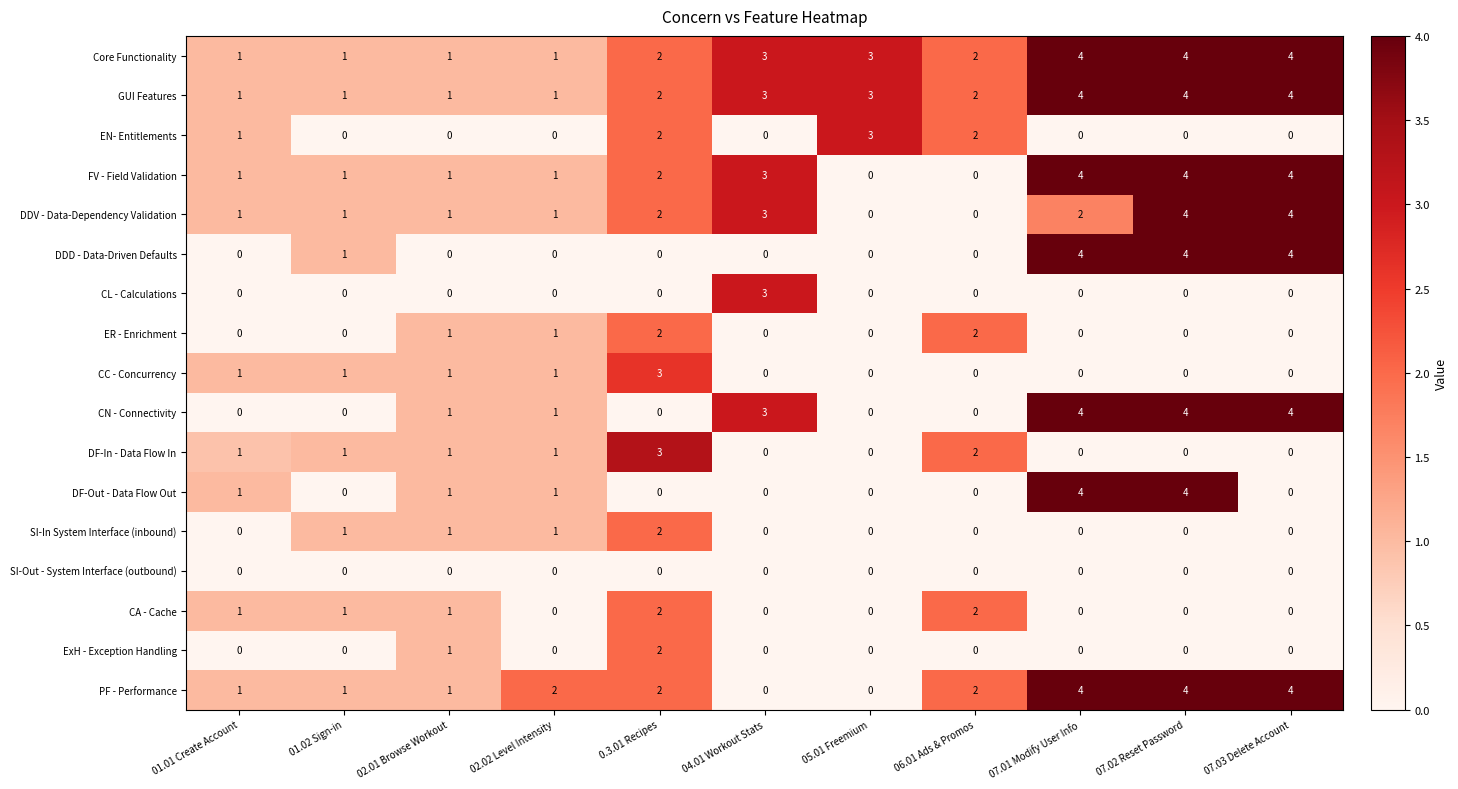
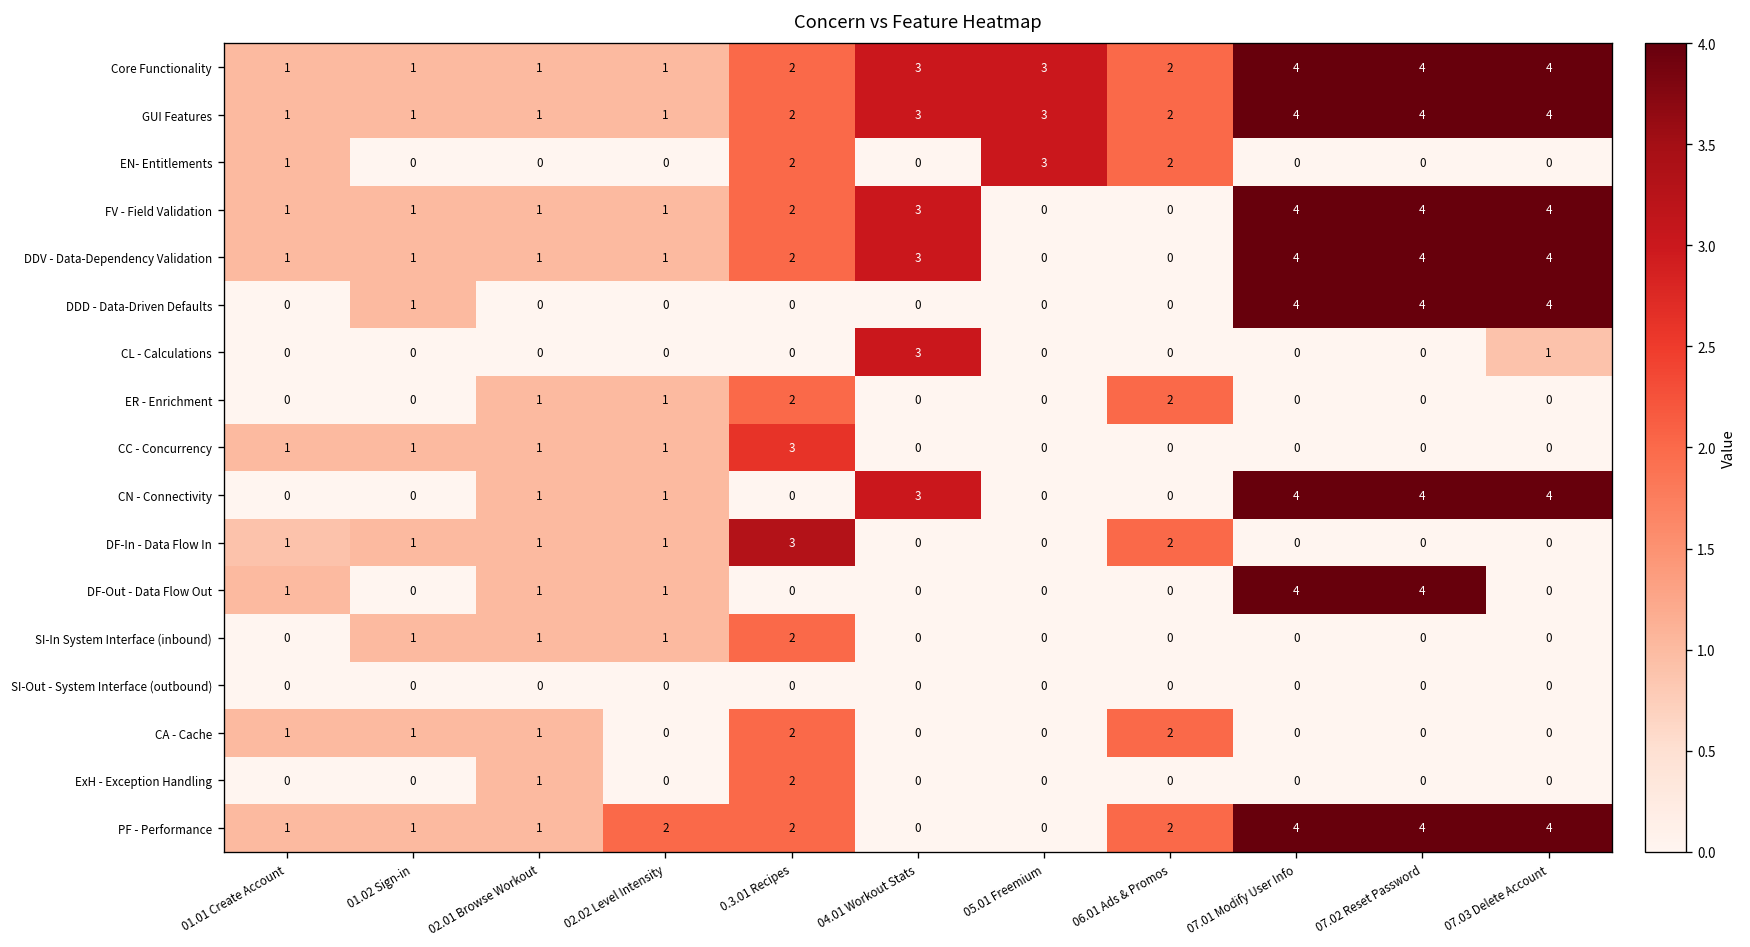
  {
    "Core Functionality": {
      "01.01 Create Account": 1,
      "01.02 Sign-in": 1,
      "02.01 Browse Workout": 1,
      "02.02 Level Intensity": 1,
      "0.3.01 Recipes": 2,
      "04.01 Workout Stats": 3,
      "05.01 Freemium": 3,
      "06.01 Ads & Promos": 2,
      "07.01 Modify User Info": 4,
      "07.02 Reset Password": 4,
      "07.03 Delete Account": 4
    },
    "GUI Features": {
      "01.01 Create Account": 1,
      "01.02 Sign-in": 1,
      "02.01 Browse Workout": 1,
      "02.02 Level Intensity": 1,
      "0.3.01 Recipes": 2,
      "04.01 Workout Stats": 3,
      "05.01 Freemium": 3,
      "06.01 Ads & Promos": 2,
      "07.01 Modify User Info": 4,
      "07.02 Reset Password": 4,
      "07.03 Delete Account": 4
    },
    "EN- Entitlements": {
      "01.01 Create Account": 1,
      "01.02 Sign-in": 0,
      "02.01 Browse Workout": 0,
      "02.02 Level Intensity": 0,
      "0.3.01 Recipes": 2,
      "04.01 Workout Stats": 0,
      "05.01 Freemium": 3,
      "06.01 Ads & Promos": 2,
      "07.01 Modify User Info": 0,
      "07.02 Reset Password": 0,
      "07.03 Delete Account": 0
    },
    "FV - Field Validation": {
      "01.01 Create Account": 1,
      "01.02 Sign-in": 1,
      "02.01 Browse Workout": 1,
      "02.02 Level Intensity": 1,
      "0.3.01 Recipes": 2,
      "04.01 Workout Stats": 3,
      "05.01 Freemium": 0,
      "06.01 Ads & Promos": 0,
      "07.01 Modify User Info": 4,
      "07.02 Reset Password": 4,
      "07.03 Delete Account": 4
    },
    "DDV - Data-Dependency Validation": {
      "01.01 Create Account": 1,
      "01.02 Sign-in": 1,
      "02.01 Browse Workout": 1,
      "02.02 Level Intensity": 1,
      "0.3.01 Recipes": 2,
      "04.01 Workout Stats": 3,
      "05.01 Freemium": 0,
      "06.01 Ads & Promos": 0,
-     "07.01 Modify User Info": 2,
+     "07.01 Modify User Info": 4,
      "07.02 Reset Password": 4,
      "07.03 Delete Account": 4
    },
    "DDD - Data-Driven Defaults": {
      "01.01 Create Account": 0,
      "01.02 Sign-in": 1,
      "02.01 Browse Workout": 0,
      "02.02 Level Intensity": 0,
      "0.3.01 Recipes": 0,
      "04.01 Workout Stats": 0,
      "05.01 Freemium": 0,
      "06.01 Ads & Promos": 0,
      "07.01 Modify User Info": 4,
      "07.02 Reset Password": 4,
      "07.03 Delete Account": 4
    },
    "CL - Calculations": {
      "01.01 Create Account": 0,
      "01.02 Sign-in": 0,
      "02.01 Browse Workout": 0,
      "02.02 Level Intensity": 0,
      "0.3.01 Recipes": 0,
      "04.01 Workout Stats": 3,
      "05.01 Freemium": 0,
      "06.01 Ads & Promos": 0,
      "07.01 Modify User Info": 0,
      "07.02 Reset Password": 0,
-     "07.03 Delete Account": 0
+     "07.03 Delete Account": 1
    },
    "ER - Enrichment": {
      "01.01 Create Account": 0,
      "01.02 Sign-in": 0,
      "02.01 Browse Workout": 1,
      "02.02 Level Intensity": 1,
      "0.3.01 Recipes": 2,
      "04.01 Workout Stats": 0,
      "05.01 Freemium": 0,
      "06.01 Ads & Promos": 2,
      "07.01 Modify User Info": 0,
      "07.02 Reset Password": 0,
      "07.03 Delete Account": 0
    },
    "CC - Concurrency": {
      "01.01 Create Account": 1,
      "01.02 Sign-in": 1,
      "02.01 Browse Workout": 1,
      "02.02 Level Intensity": 1,
      "0.3.01 Recipes": 3,
      "04.01 Workout Stats": 0,
      "05.01 Freemium": 0,
      "06.01 Ads & Promos": 0,
      "07.01 Modify User Info": 0,
      "07.02 Reset Password": 0,
      "07.03 Delete Account": 0
    },
    "CN - Connectivity": {
      "01.01 Create Account": 0,
      "01.02 Sign-in": 0,
      "02.01 Browse Workout": 1,
      "02.02 Level Intensity": 1,
      "0.3.01 Recipes": 0,
      "04.01 Workout Stats": 3,
      "05.01 Freemium": 0,
      "06.01 Ads & Promos": 0,
      "07.01 Modify User Info": 4,
      "07.02 Reset Password": 4,
      "07.03 Delete Account": 4
    },
    "DF-In - Data Flow In": {
      "01.01 Create Account": 1,
      "01.02 Sign-in": 1,
      "02.01 Browse Workout": 1,
      "02.02 Level Intensity": 1,
      "0.3.01 Recipes": 3,
      "04.01 Workout Stats": 0,
      "05.01 Freemium": 0,
      "06.01 Ads & Promos": 2,
      "07.01 Modify User Info": 0,
      "07.02 Reset Password": 0,
      "07.03 Delete Account": 0
    },
    "DF-Out - Data Flow Out": {
      "01.01 Create Account": 1,
      "01.02 Sign-in": 0,
      "02.01 Browse Workout": 1,
      "02.02 Level Intensity": 1,
      "0.3.01 Recipes": 0,
      "04.01 Workout Stats": 0,
      "05.01 Freemium": 0,
      "06.01 Ads & Promos": 0,
      "07.01 Modify User Info": 4,
      "07.02 Reset Password": 4,
      "07.03 Delete Account": 0
    },
    "SI-In System Interface (inbound)": {
      "01.01 Create Account": 0,
      "01.02 Sign-in": 1,
      "02.01 Browse Workout": 1,
      "02.02 Level Intensity": 1,
      "0.3.01 Recipes": 2,
      "04.01 Workout Stats": 0,
      "05.01 Freemium": 0,
      "06.01 Ads & Promos": 0,
      "07.01 Modify User Info": 0,
      "07.02 Reset Password": 0,
      "07.03 Delete Account": 0
    },
    "SI-Out - System Interface (outbound)": {
      "01.01 Create Account": 0,
      "01.02 Sign-in": 0,
      "02.01 Browse Workout": 0,
      "02.02 Level Intensity": 0,
      "0.3.01 Recipes": 0,
      "04.01 Workout Stats": 0,
      "05.01 Freemium": 0,
      "06.01 Ads & Promos": 0,
      "07.01 Modify User Info": 0,
      "07.02 Reset Password": 0,
      "07.03 Delete Account": 0
    },
    "CA - Cache": {
      "01.01 Create Account": 1,
      "01.02 Sign-in": 1,
      "02.01 Browse Workout": 1,
      "02.02 Level Intensity": 0,
      "0.3.01 Recipes": 2,
      "04.01 Workout Stats": 0,
      "05.01 Freemium": 0,
      "06.01 Ads & Promos": 2,
      "07.01 Modify User Info": 0,
      "07.02 Reset Password": 0,
      "07.03 Delete Account": 0
    },
    "ExH - Exception Handling": {
      "01.01 Create Account": 0,
      "01.02 Sign-in": 0,
      "02.01 Browse Workout": 1,
      "02.02 Level Intensity": 0,
      "0.3.01 Recipes": 2,
      "04.01 Workout Stats": 0,
      "05.01 Freemium": 0,
      "06.01 Ads & Promos": 0,
      "07.01 Modify User Info": 0,
      "07.02 Reset Password": 0,
      "07.03 Delete Account": 0
    },
    "PF - Performance": {
      "01.01 Create Account": 1,
      "01.02 Sign-in": 1,
      "02.01 Browse Workout": 1,
      "02.02 Level Intensity": 2,
      "0.3.01 Recipes": 2,
      "04.01 Workout Stats": 0,
      "05.01 Freemium": 0,
      "06.01 Ads & Promos": 2,
      "07.01 Modify User Info": 4,
      "07.02 Reset Password": 4,
      "07.03 Delete Account": 4
    }
  }
